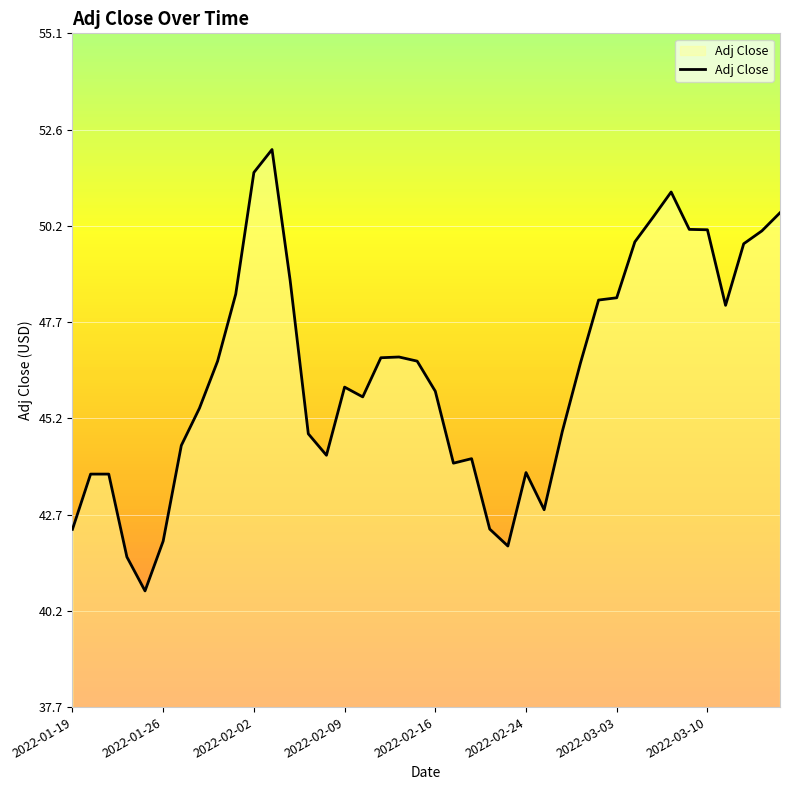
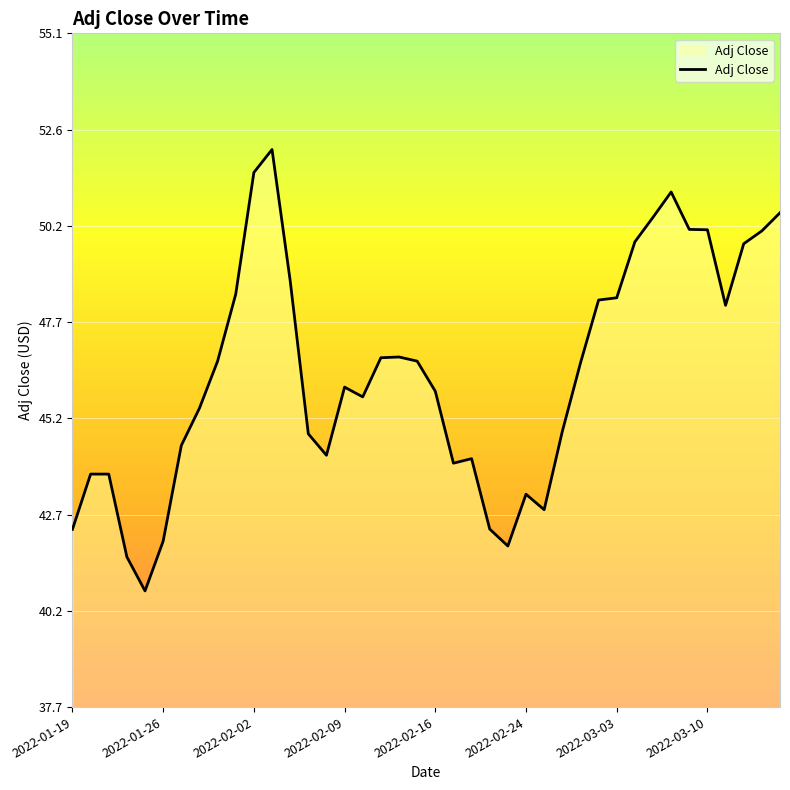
  {
    "2022-01-19": 42.3,
    "2022-01-26": 42.0,
    "2022-02-02": 51.5,
    "2022-02-09": 46.0,
    "2022-02-16": 45.9,
-   "2022-02-24": 43.8,
+   "2022-02-24": 43.2,
    "2022-03-03": 48.3,
    "2022-03-10": 50.1
  }
